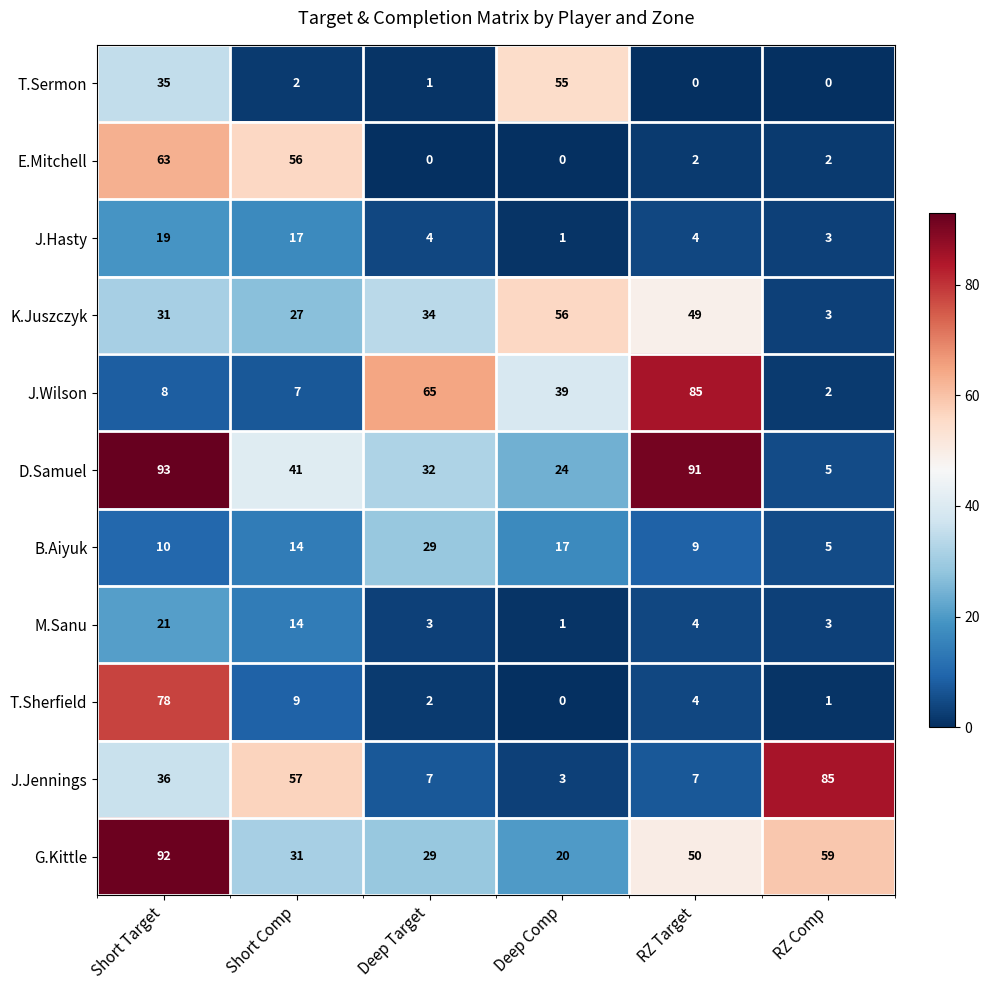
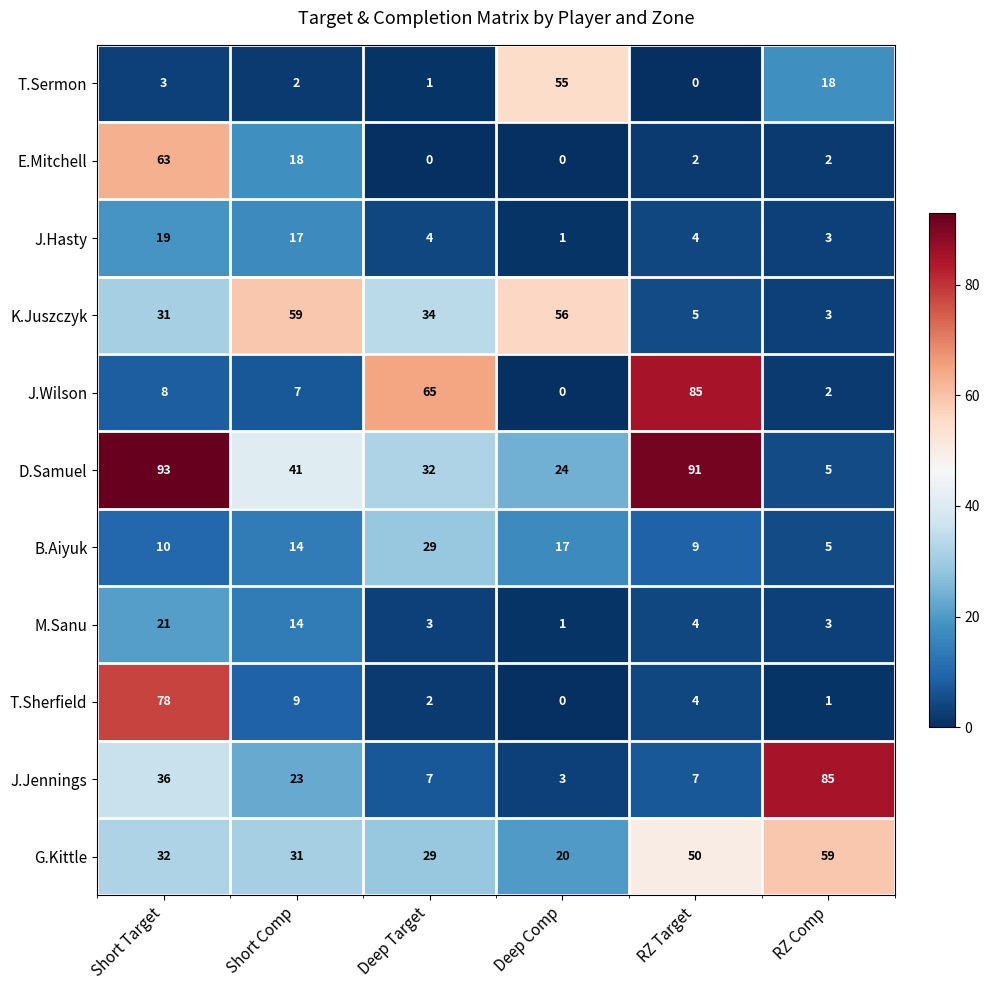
  {
    "T.Sermon": {
-     "Short Target": 35,
+     "Short Target": 3,
      "Short Comp": 2,
      "Deep Target": 1,
      "Deep Comp": 55,
      "RZ Target": 0,
-     "RZ Comp": 0
+     "RZ Comp": 18
    },
    "E.Mitchell": {
      "Short Target": 63,
-     "Short Comp": 56,
+     "Short Comp": 18,
      "Deep Target": 0,
      "Deep Comp": 0,
      "RZ Target": 2,
      "RZ Comp": 2
    },
    "J.Hasty": {
      "Short Target": 19,
      "Short Comp": 17,
      "Deep Target": 4,
      "Deep Comp": 1,
      "RZ Target": 4,
      "RZ Comp": 3
    },
    "K.Juszczyk": {
      "Short Target": 31,
-     "Short Comp": 27,
+     "Short Comp": 59,
      "Deep Target": 34,
      "Deep Comp": 56,
-     "RZ Target": 49,
+     "RZ Target": 5,
      "RZ Comp": 3
    },
    "J.Wilson": {
      "Short Target": 8,
      "Short Comp": 7,
      "Deep Target": 65,
-     "Deep Comp": 39,
+     "Deep Comp": 0,
      "RZ Target": 85,
      "RZ Comp": 2
    },
    "D.Samuel": {
      "Short Target": 93,
      "Short Comp": 41,
      "Deep Target": 32,
      "Deep Comp": 24,
      "RZ Target": 91,
      "RZ Comp": 5
    },
    "B.Aiyuk": {
      "Short Target": 10,
      "Short Comp": 14,
      "Deep Target": 29,
      "Deep Comp": 17,
      "RZ Target": 9,
      "RZ Comp": 5
    },
    "M.Sanu": {
      "Short Target": 21,
      "Short Comp": 14,
      "Deep Target": 3,
      "Deep Comp": 1,
      "RZ Target": 4,
      "RZ Comp": 3
    },
    "T.Sherfield": {
      "Short Target": 78,
      "Short Comp": 9,
      "Deep Target": 2,
      "Deep Comp": 0,
      "RZ Target": 4,
      "RZ Comp": 1
    },
    "J.Jennings": {
      "Short Target": 36,
-     "Short Comp": 57,
+     "Short Comp": 23,
      "Deep Target": 7,
      "Deep Comp": 3,
      "RZ Target": 7,
      "RZ Comp": 85
    },
    "G.Kittle": {
-     "Short Target": 92,
+     "Short Target": 32,
      "Short Comp": 31,
      "Deep Target": 29,
      "Deep Comp": 20,
      "RZ Target": 50,
      "RZ Comp": 59
    }
  }
